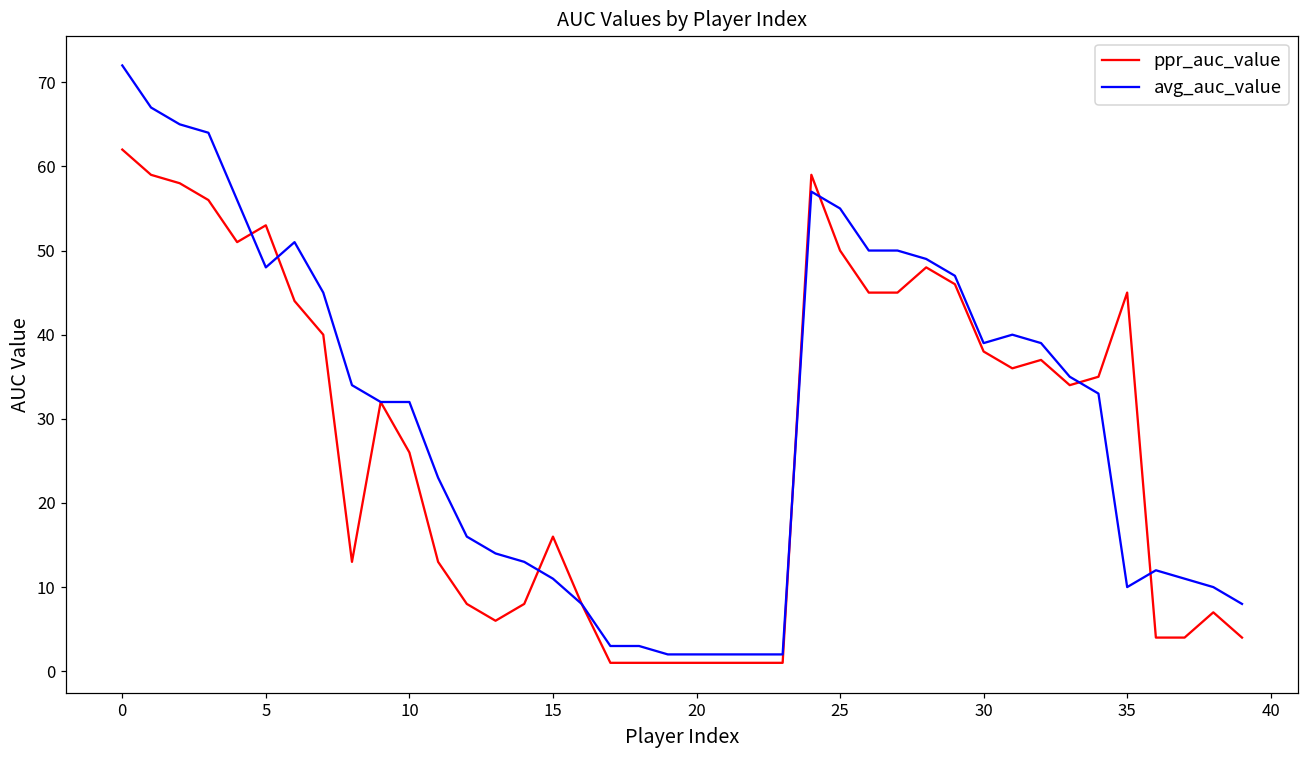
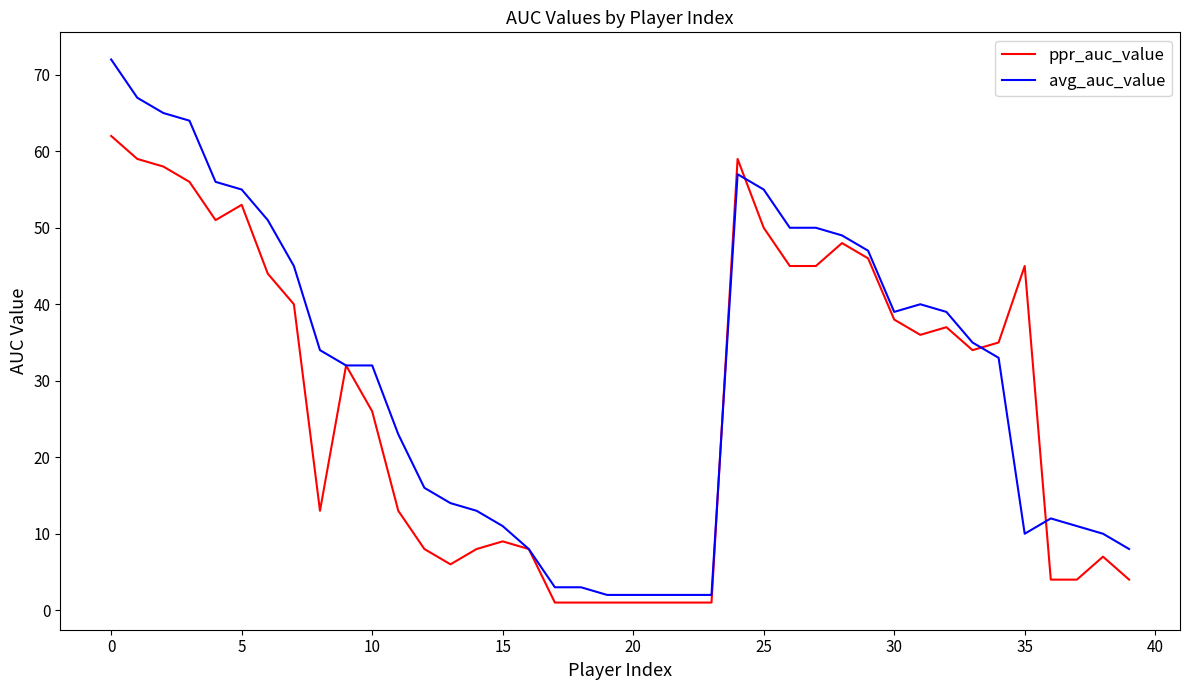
  {
    "ppr_auc_value": {
      "0": 62,
      "5": 53,
      "10": 26,
-     "15": 16,
+     "15": 9,
      "20": 1,
      "25": 50,
      "30": 38,
      "35": 45
    },
    "avg_auc_value": {
      "0": 72,
-     "5": 48,
+     "5": 55,
      "10": 32,
      "15": 11,
      "20": 2,
      "25": 55,
      "30": 39,
      "35": 10
    }
  }
